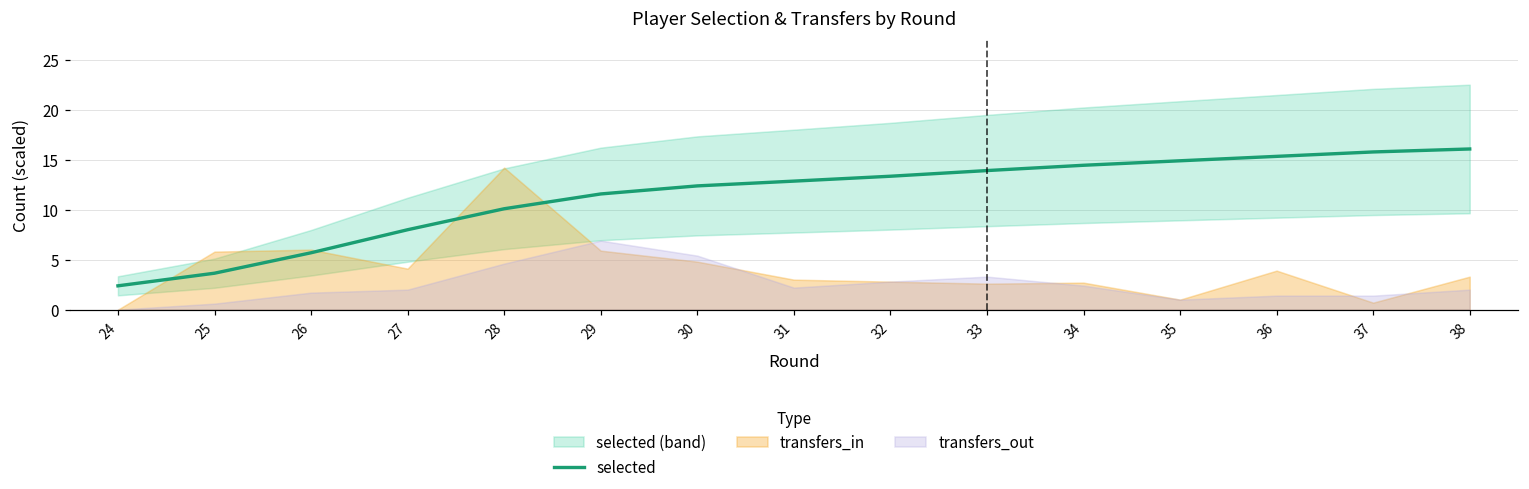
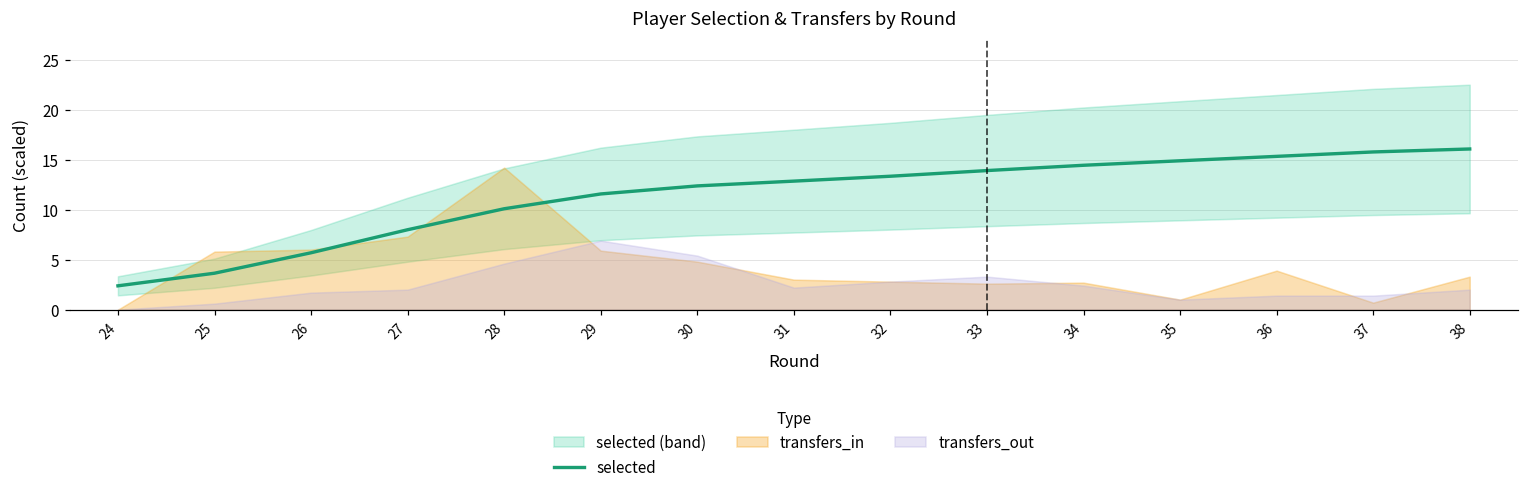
  {
    "selected": {
      "24": 2,
      "25": 4,
      "26": 6,
      "27": 8,
      "28": 10,
      "29": 12,
      "30": 12,
      "31": 13,
      "32": 13,
      "33": 14,
      "34": 14,
      "35": 15,
      "36": 15,
      "37": 16,
      "38": 16
    },
    "transfers_in": {
      "25": 6,
      "26": 6,
-     "27": 4,
+     "27": 7,
      "29": 6,
      "30": 5,
      "31": 3,
      "33": 3,
      "34": 3,
      "36": 4,
      "37": 1,
      "38": 3
    }
  }
